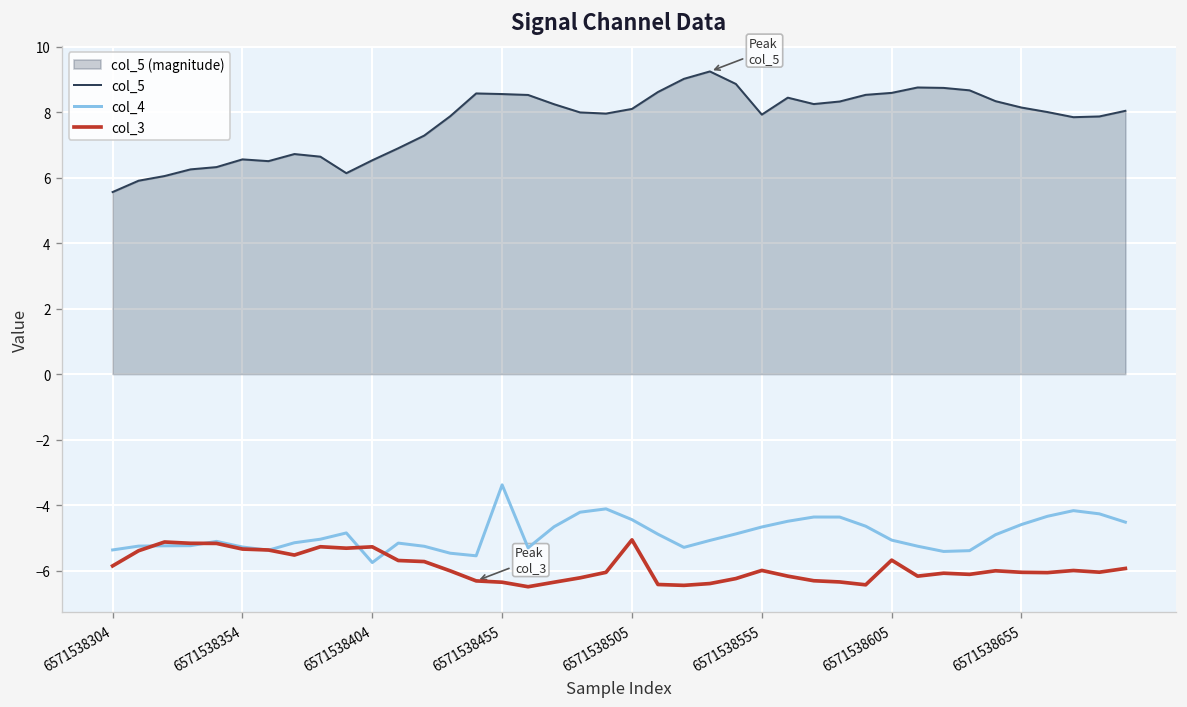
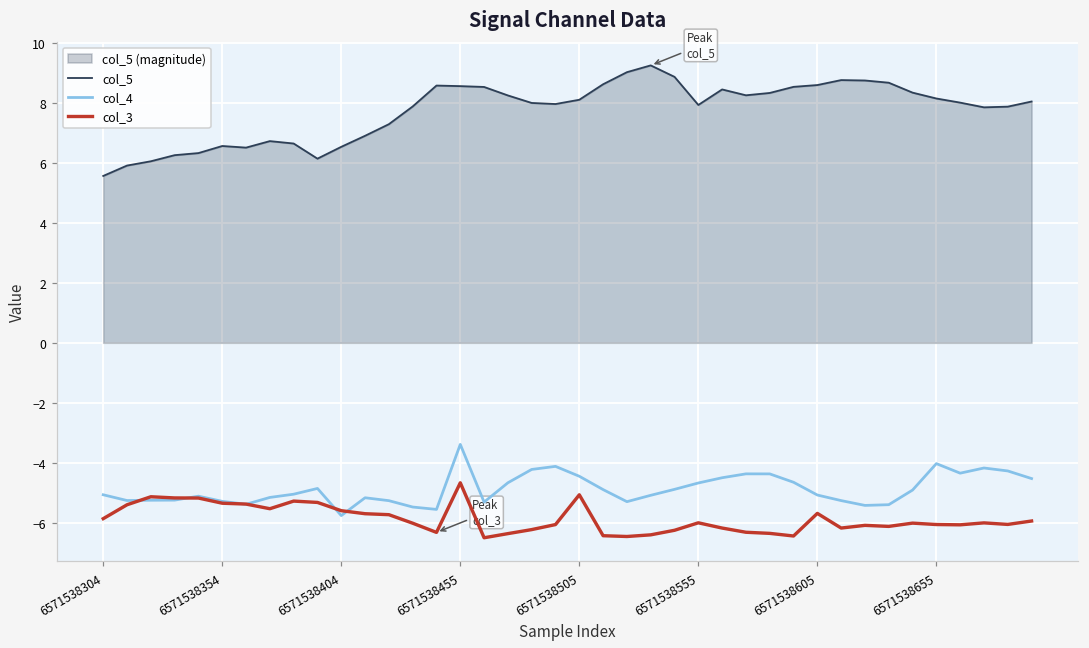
  {
    "col_5 (magnitude)": {
      "6571538304": 5.6,
      "6571538354": 6.6,
      "6571538404": 6.5,
      "6571538455": 8.6,
      "6571538505": 8.1,
      "6571538555": 7.9,
      "6571538605": 8.6,
      "6571538655": 8.1
    },
    "col_4": {
-     "6571538304": -5.4,
+     "6571538304": -5.1,
      "6571538404": -5.8,
      "6571538455": -3.4,
      "6571538505": -4.4,
      "6571538555": -4.7,
      "6571538605": -5.1,
-     "6571538655": -4.6
+     "6571538655": -4.0
    },
    "col_3": {
      "6571538304": -5.9,
-     "6571538404": -5.3,
-     "6571538455": -6.4,
+     "6571538404": -5.6,
+     "6571538455": -4.7,
      "6571538505": -5.1,
      "6571538555": -6.0,
      "6571538605": -5.7,
      "6571538655": -6.1
    }
  }
